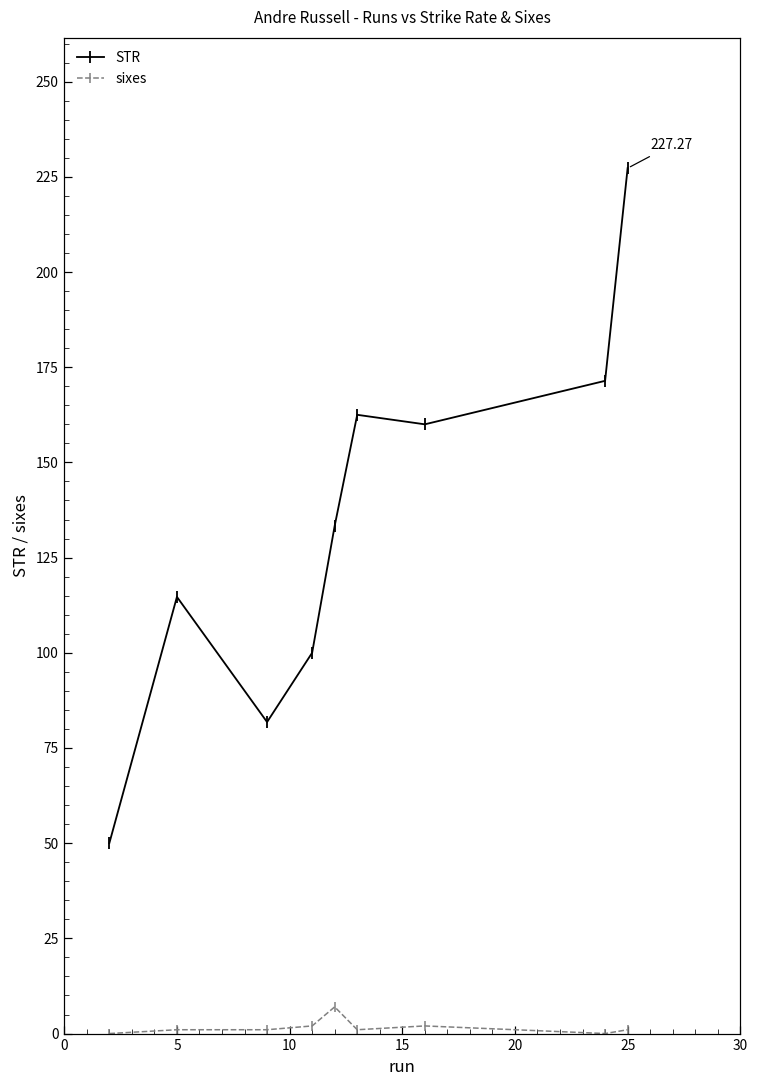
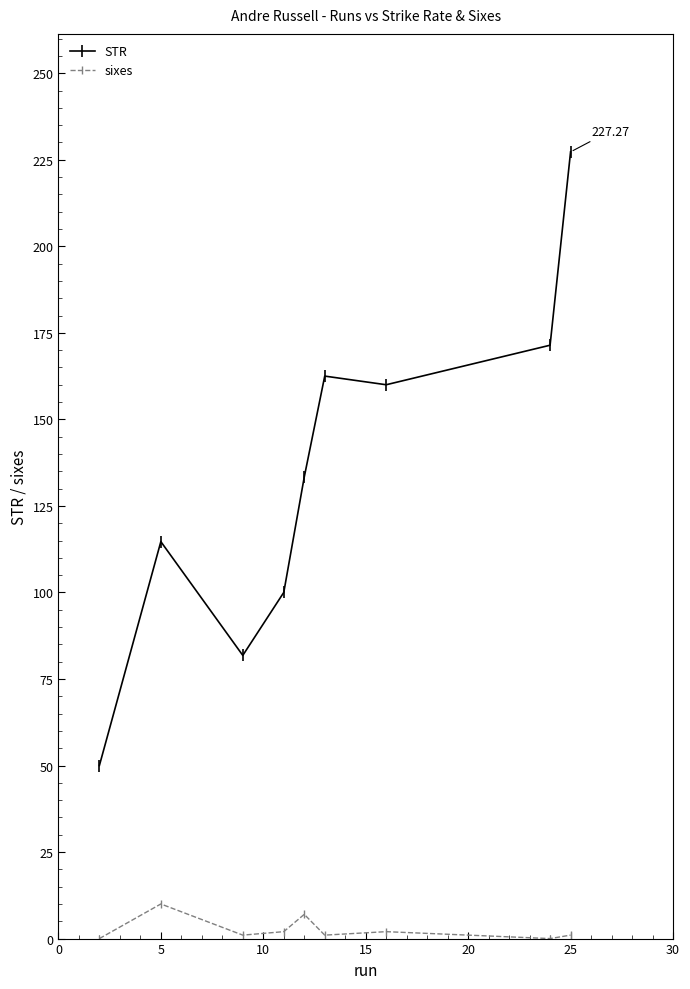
  {
    "STR": {
      "25": 227.27
    },
    "sixes": {
-     "5": 1,
+     "5": 10,
      "25": 1
    }
  }
